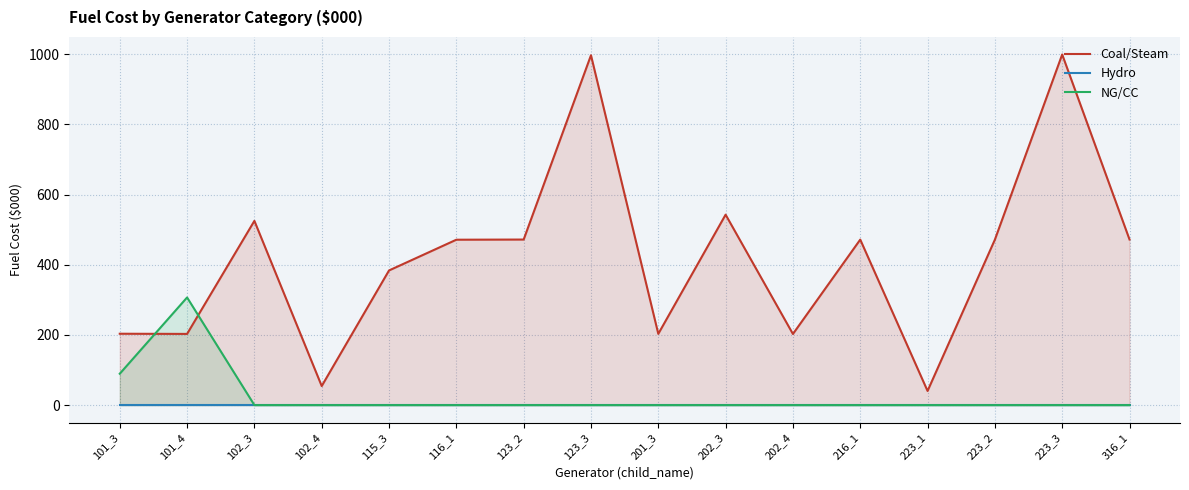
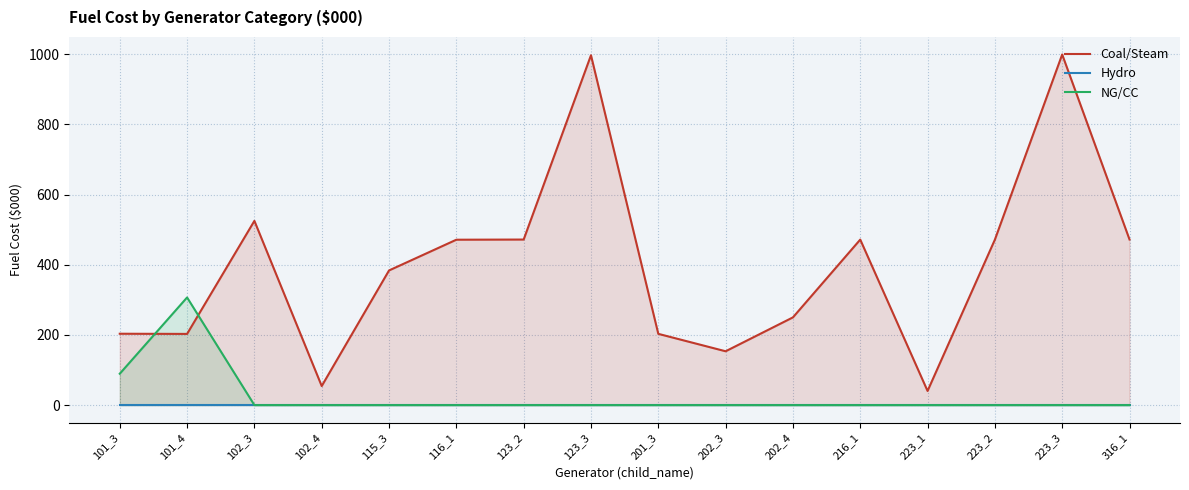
  {
    "Coal/Steam": {
      "101_3": 200,
      "101_4": 200,
      "102_3": 520,
      "102_4": 50,
      "115_3": 380,
      "116_1": 470,
      "123_2": 470,
      "123_3": 1000,
      "201_3": 200,
-     "202_3": 540,
-     "202_4": 200,
+     "202_3": 150,
+     "202_4": 250,
      "216_1": 470,
      "223_1": 40,
      "223_2": 470,
      "223_3": 1000,
      "316_1": 470
    },
    "Hydro": {
      "101_3": 0,
      "101_4": 0
    },
    "NG/CC": {
      "101_3": 90,
      "101_4": 310
    }
  }
